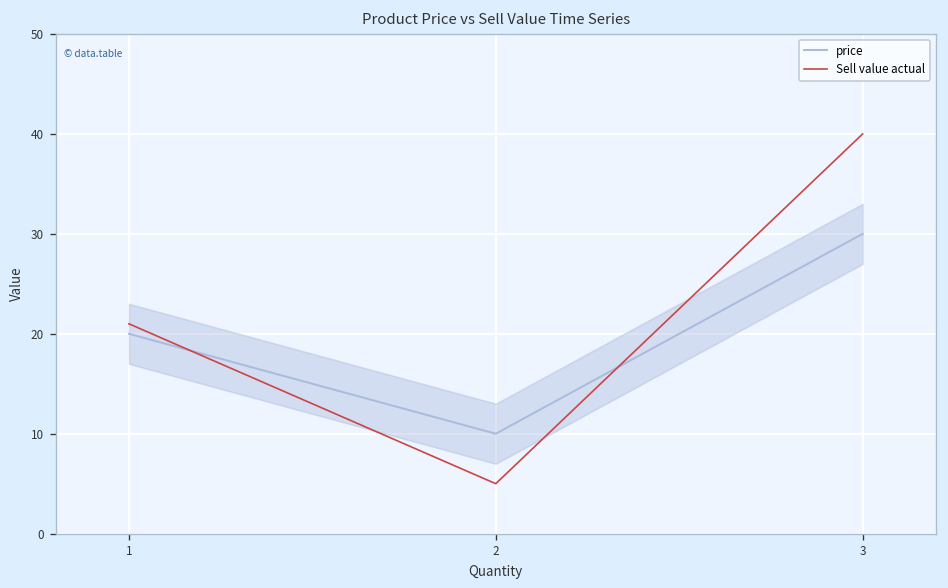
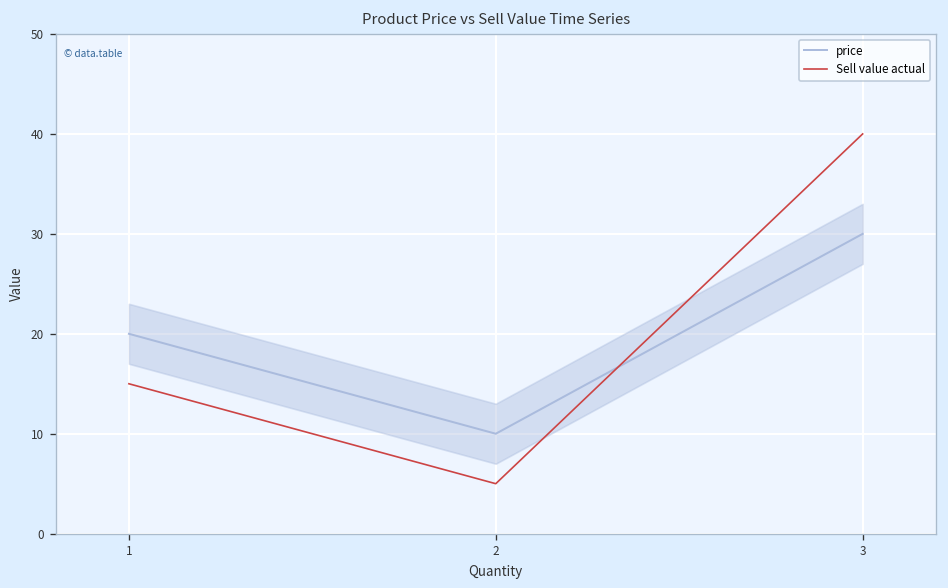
  {
    "Sell value actual": {
-     "1": 21,
+     "1": 15,
      "2": 5,
      "3": 40
    }
  }
